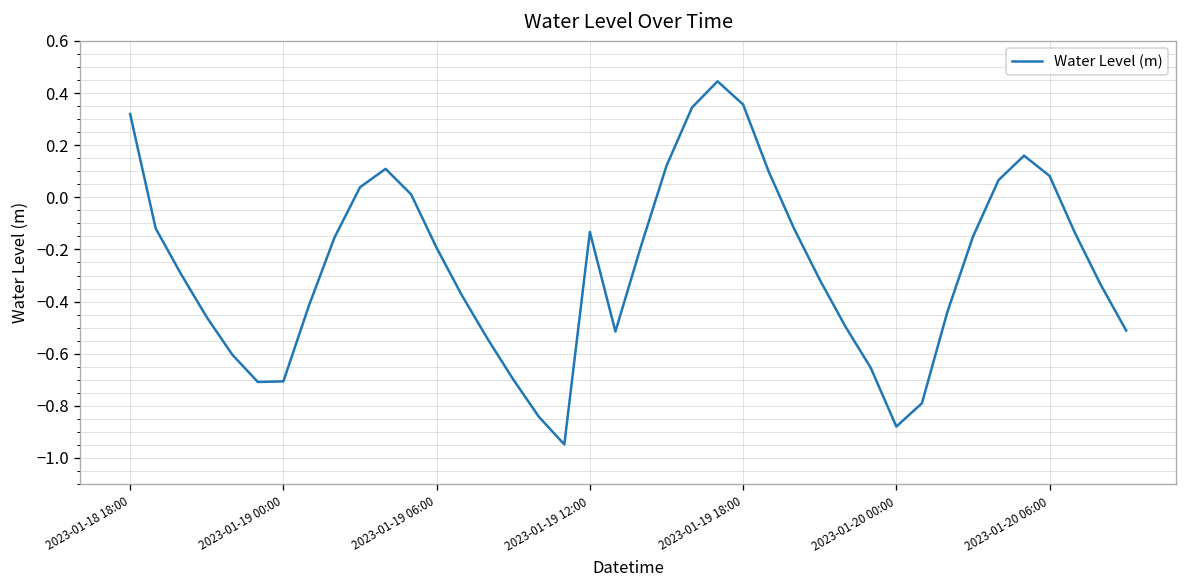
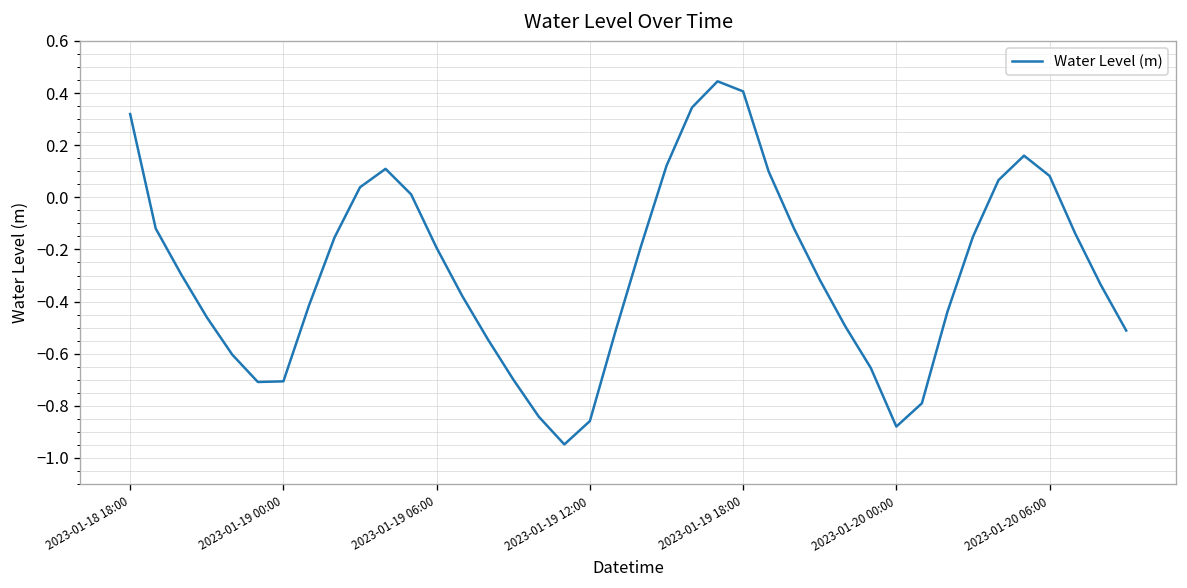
  {
    "2023-01-18 18:00": 0.32,
    "2023-01-19 00:00": -0.71,
    "2023-01-19 06:00": -0.19,
-   "2023-01-19 12:00": -0.13,
-   "2023-01-19 18:00": 0.36,
+   "2023-01-19 12:00": -0.86,
+   "2023-01-19 18:00": 0.41,
    "2023-01-20 00:00": -0.88,
    "2023-01-20 06:00": 0.08
  }
